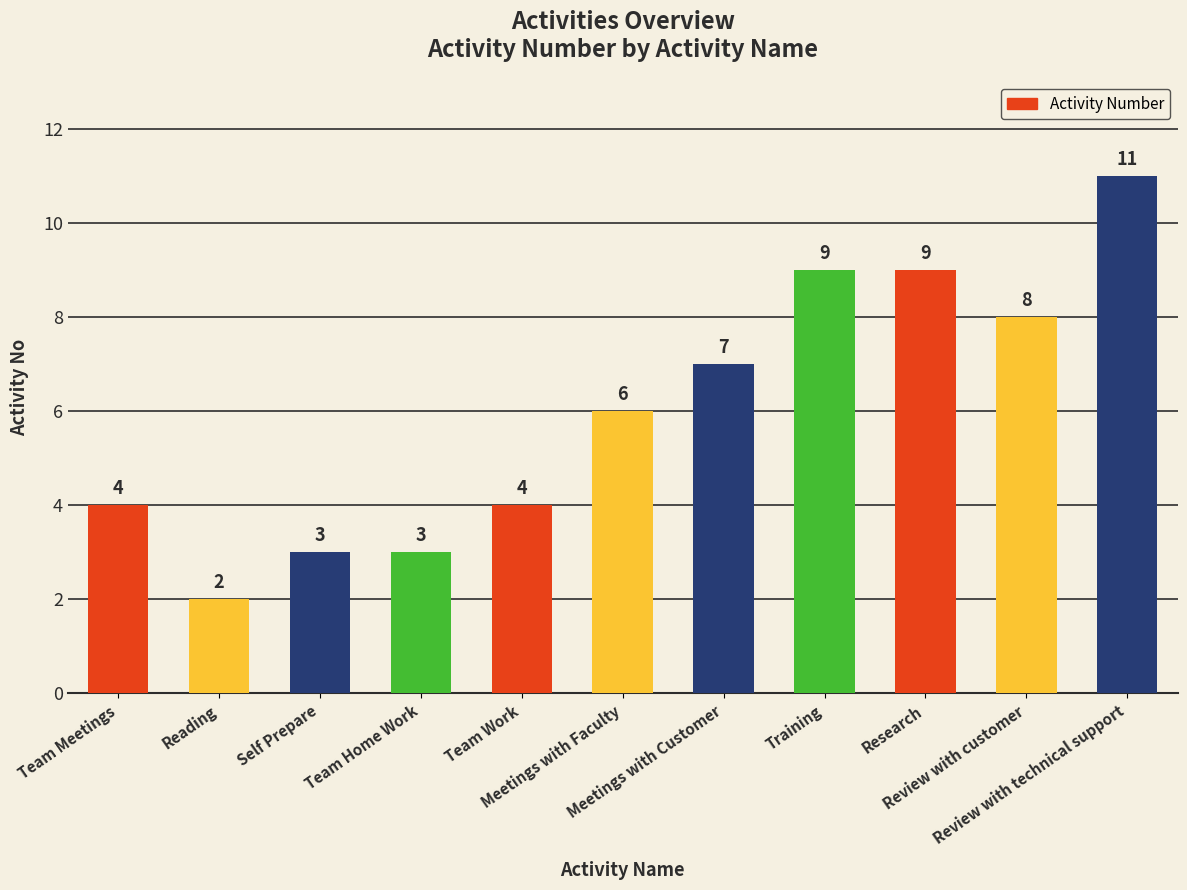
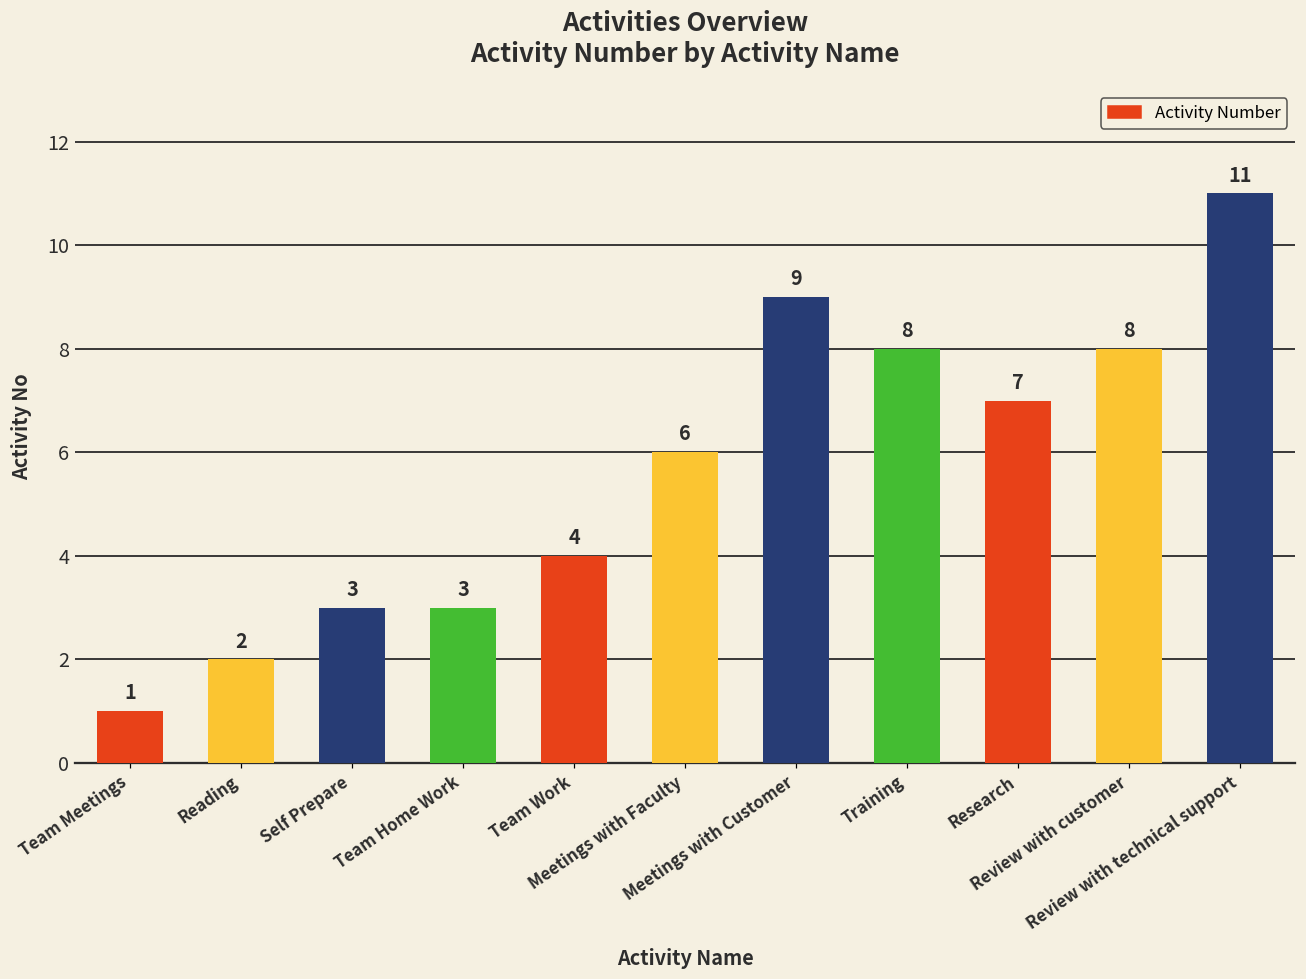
  {
-   "Team Meetings": 4,
+   "Team Meetings": 1,
    "Reading": 2,
    "Self Prepare": 3,
    "Team Home Work": 3,
    "Team Work": 4,
    "Meetings with Faculty": 6,
-   "Meetings with Customer": 7,
-   "Training": 9,
-   "Research": 9,
+   "Meetings with Customer": 9,
+   "Training": 8,
+   "Research": 7,
    "Review with customer": 8,
    "Review with technical support": 11
  }
